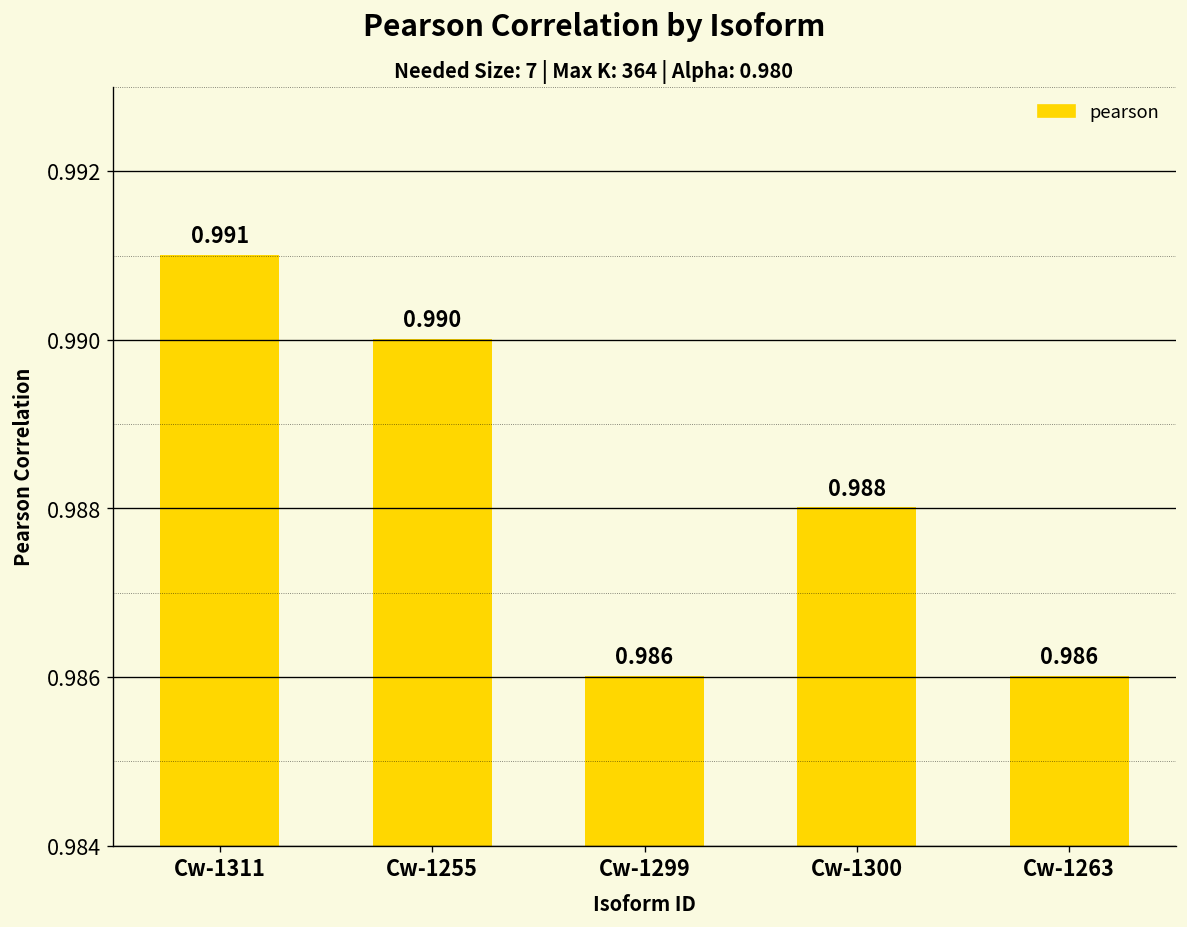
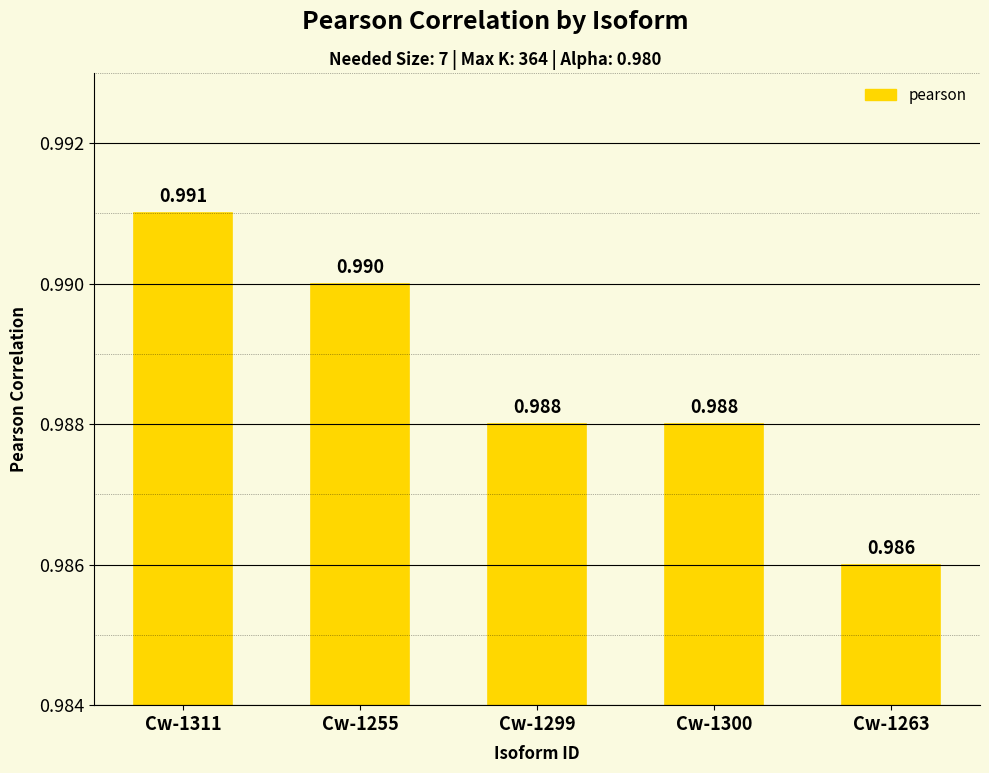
  {
    "Cw-1311": 0.991,
    "Cw-1255": 0.990,
-   "Cw-1299": 0.986,
+   "Cw-1299": 0.988,
    "Cw-1300": 0.988,
    "Cw-1263": 0.986
  }
